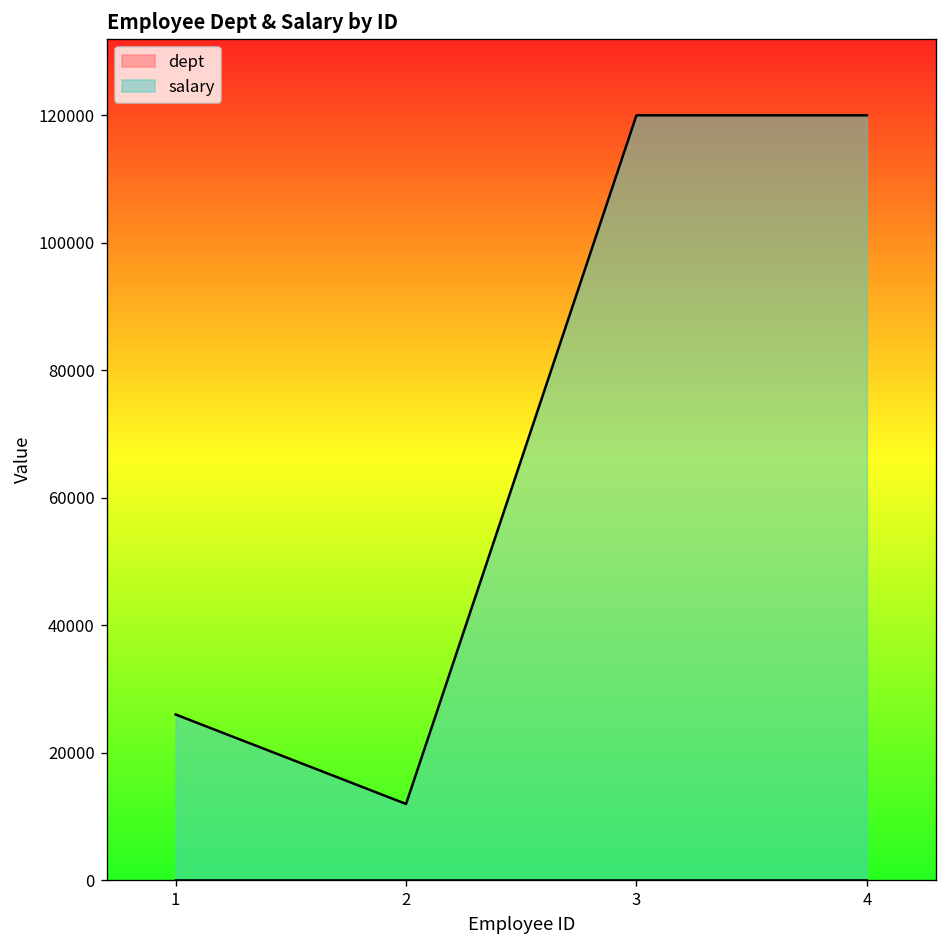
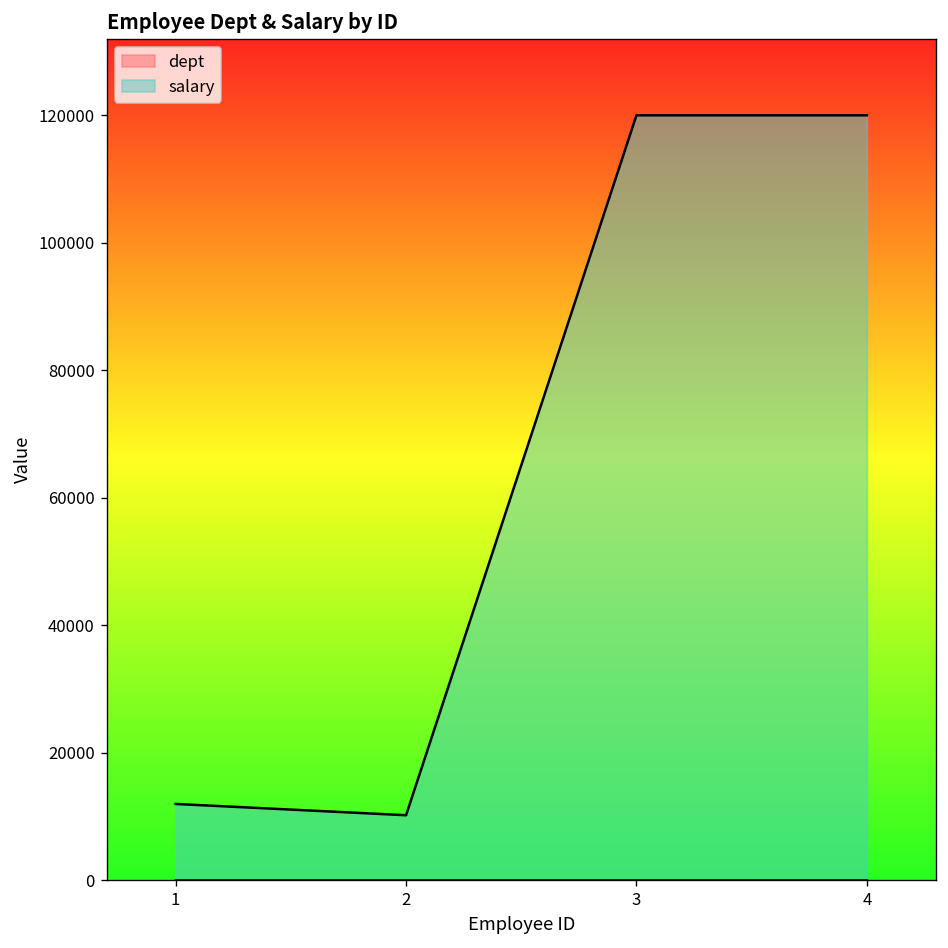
  {
    "dept": {
      "1": 0,
      "2": 0,
      "3": 0,
      "4": 0
    },
    "salary": {
-     "1": 26000,
-     "2": 12000,
+     "1": 12000,
+     "2": 10000,
      "3": 120000,
      "4": 120000
    }
  }
